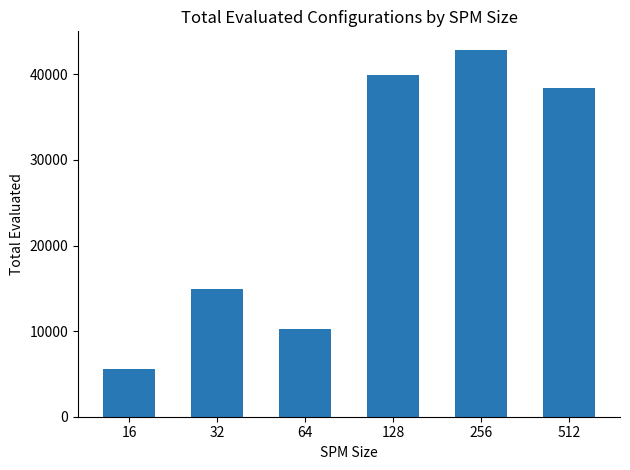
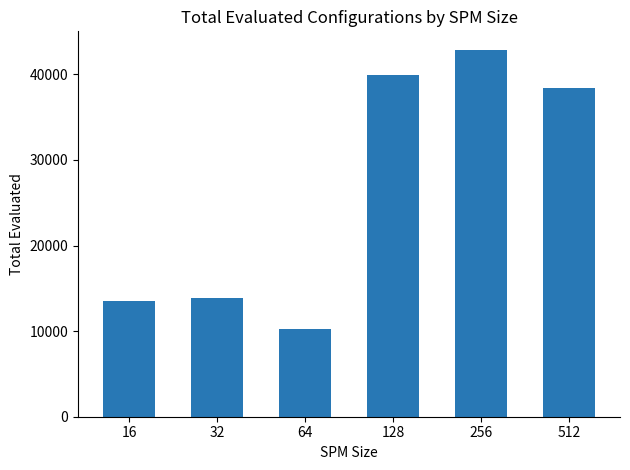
  {
-   "16": 6000,
-   "32": 15000,
+   "16": 13000,
+   "32": 14000,
    "64": 10000,
    "128": 40000,
    "256": 43000,
    "512": 38000
  }
